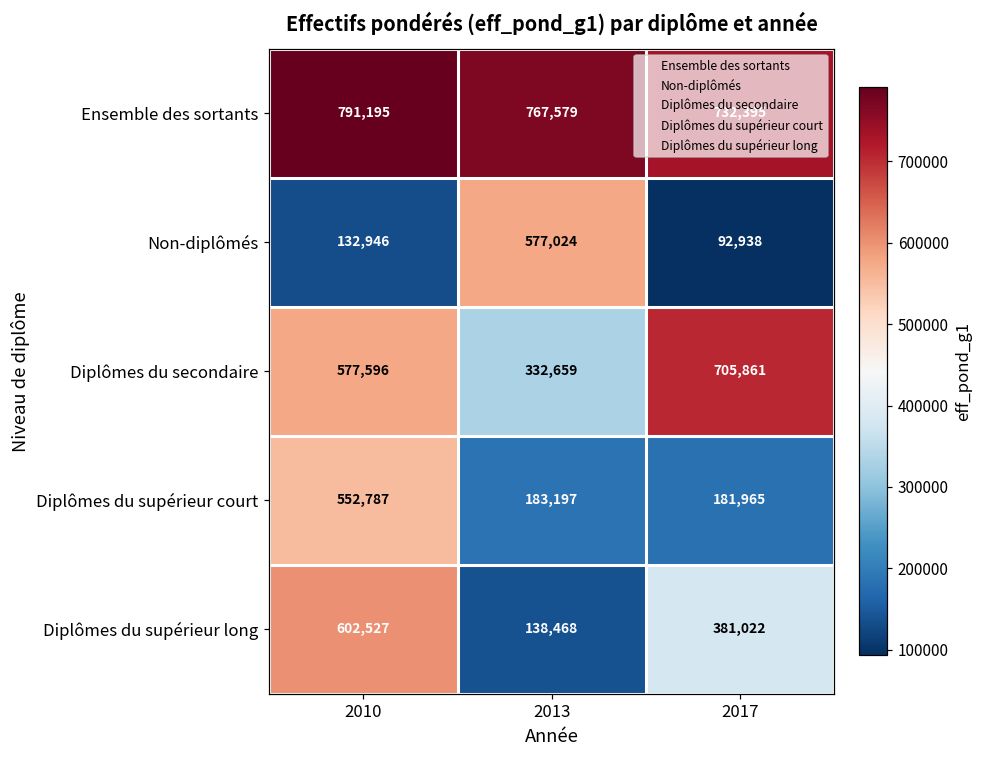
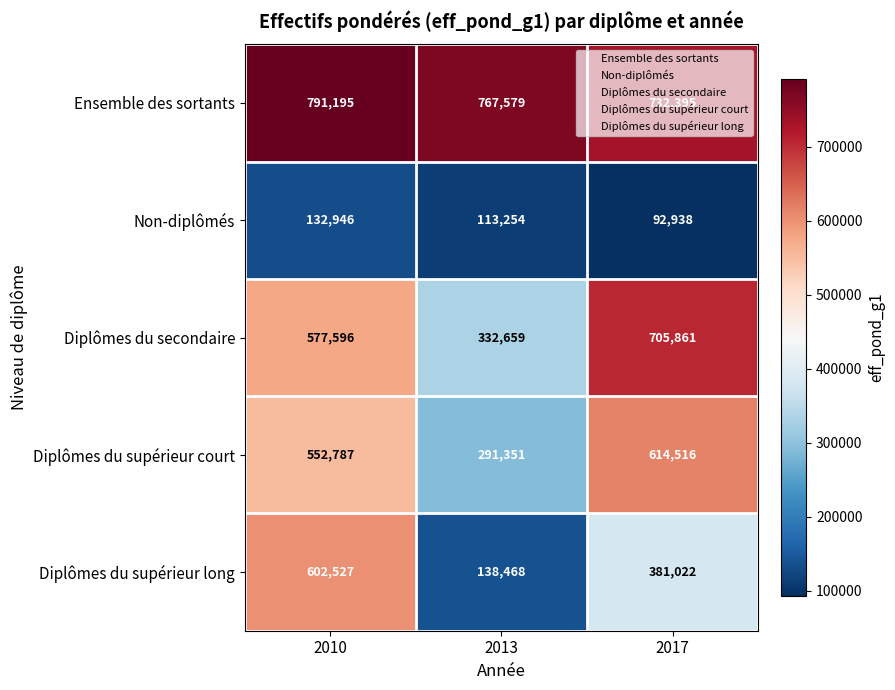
  {
    "Ensemble des sortants": {
      "2010": "791,195",
      "2013": "767,579"
    },
    "Non-diplômés": {
      "2010": "132,946",
-     "2013": "577,024",
+     "2013": "113,254",
      "2017": "92,938"
    },
    "Diplômes du secondaire": {
      "2010": "577,596",
      "2013": "332,659",
      "2017": "705,861"
    },
    "Diplômes du supérieur court": {
      "2010": "552,787",
-     "2013": "183,197",
-     "2017": "181,965"
+     "2013": "291,351",
+     "2017": "614,516"
    },
    "Diplômes du supérieur long": {
      "2010": "602,527",
      "2013": "138,468",
      "2017": "381,022"
    }
  }
